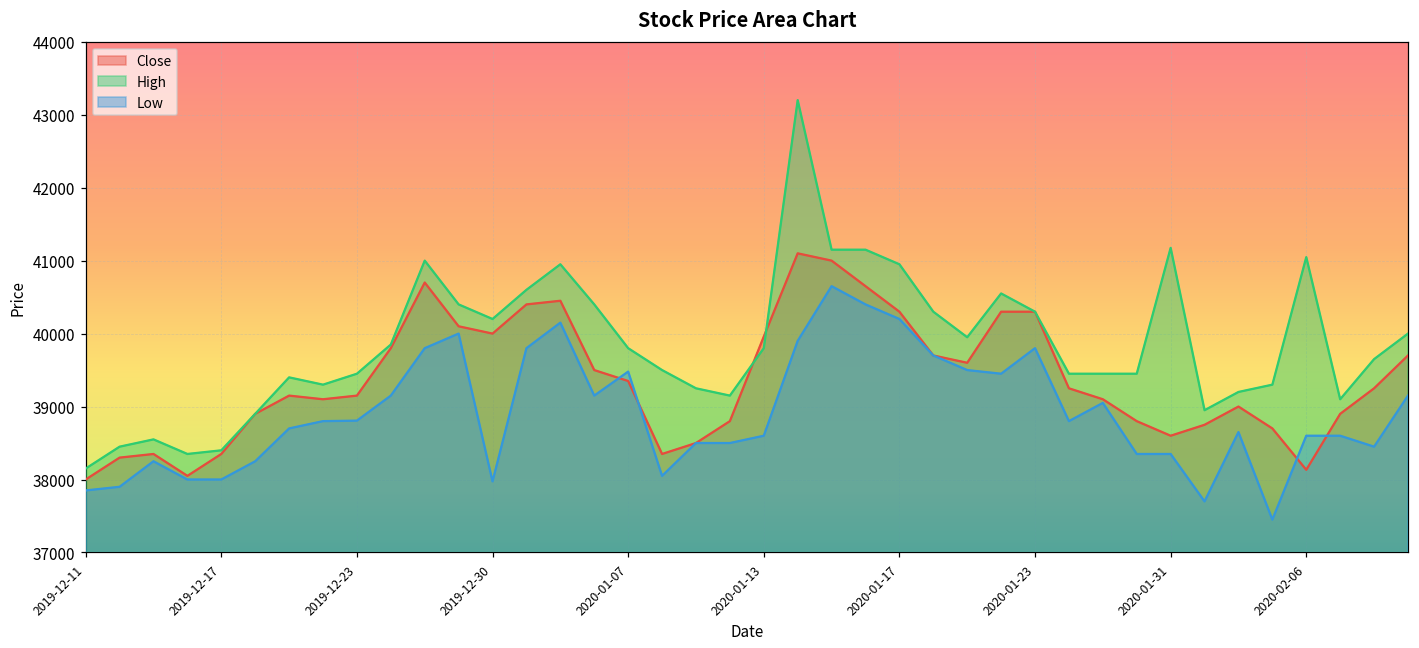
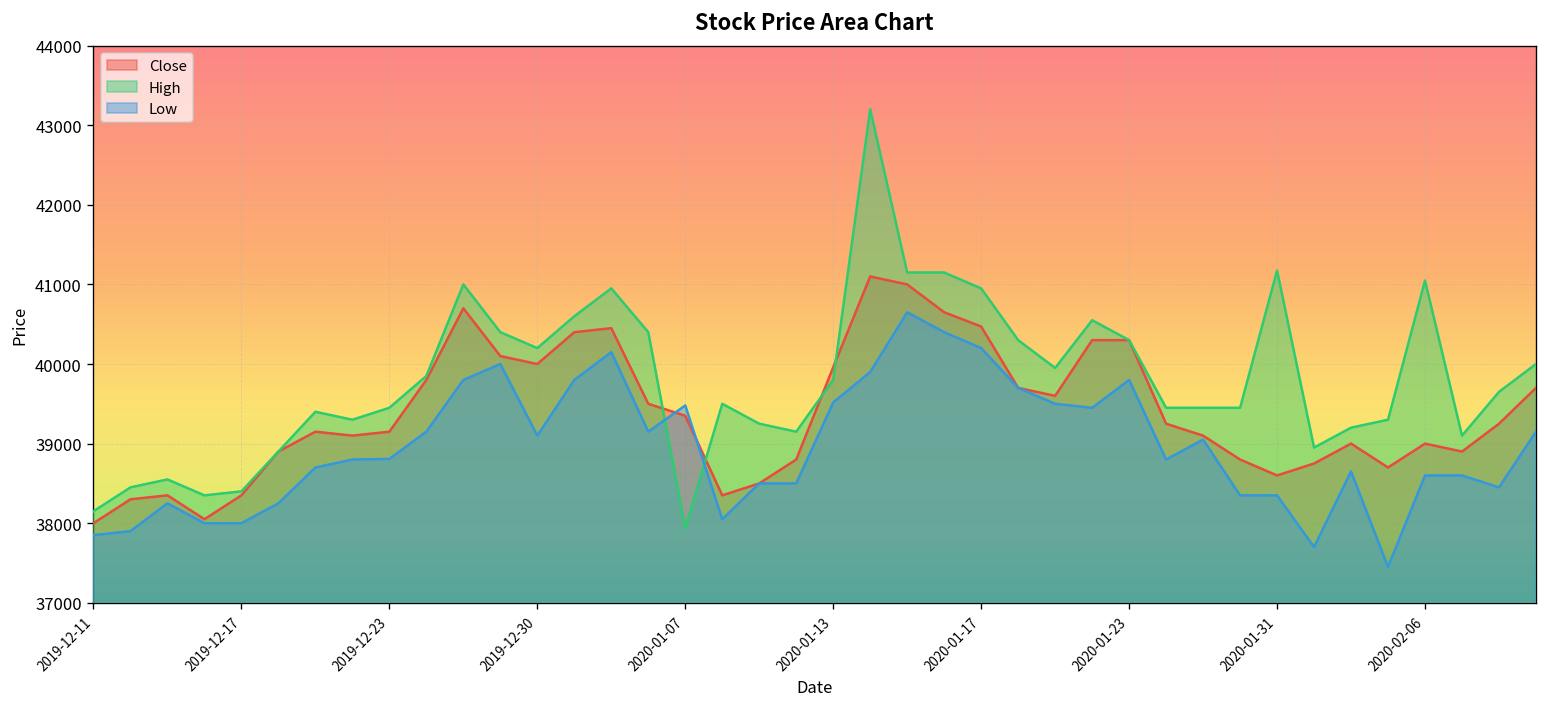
  {
    "Close": {
      "2019-12-11": 38000,
      "2019-12-17": 38400,
      "2019-12-23": 39200,
      "2019-12-30": 40000,
      "2020-01-07": 39400,
      "2020-01-13": 40000,
-     "2020-01-17": 40300,
+     "2020-01-17": 40500,
      "2020-01-31": 38600,
-     "2020-02-06": 38100
+     "2020-02-06": 39000
    },
    "High": {
      "2019-12-11": 38200,
      "2019-12-17": 38400,
      "2019-12-23": 39500,
      "2019-12-30": 40200,
-     "2020-01-07": 39800,
+     "2020-01-07": 37900,
      "2020-01-13": 39800,
      "2020-01-17": 41000,
      "2020-01-31": 41200,
      "2020-02-06": 41000
    },
    "Low": {
      "2019-12-11": 37900,
      "2019-12-17": 38000,
      "2019-12-23": 38800,
-     "2019-12-30": 38000,
+     "2019-12-30": 39100,
      "2020-01-07": 39500,
-     "2020-01-13": 38600,
+     "2020-01-13": 39500,
      "2020-01-17": 40200,
      "2020-01-23": 39800,
      "2020-01-31": 38400,
      "2020-02-06": 38600
    }
  }
